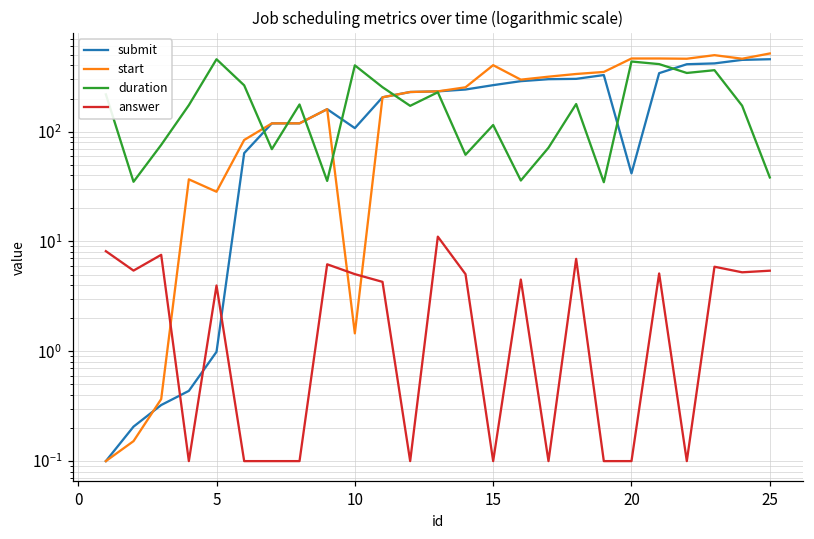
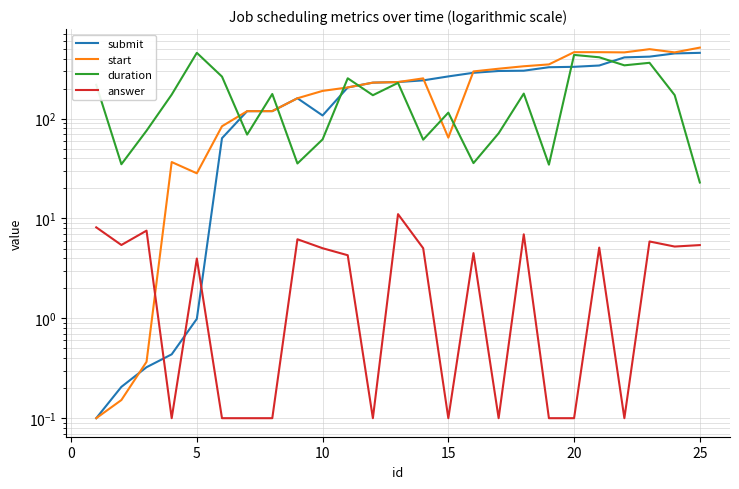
  {
    "submit": {
      "5": 1,
      "10": 110,
      "15": 260,
-     "20": 42,
+     "20": 330,
      "25": 500
    },
    "start": {
      "5": 28,
-     "10": 1.5,
-     "15": 400,
+     "10": 190,
+     "15": 60,
      "20": 500,
      "25": 500
    },
    "duration": {
      "5": 500,
-     "10": 400,
+     "10": 60,
      "15": 110,
      "20": 400,
-     "25": 38
+     "25": 23
    },
    "answer": {
      "5": 4.0,
      "10": 5,
      "15": 0.1,
      "20": 0.1,
      "25": 5
    }
  }
